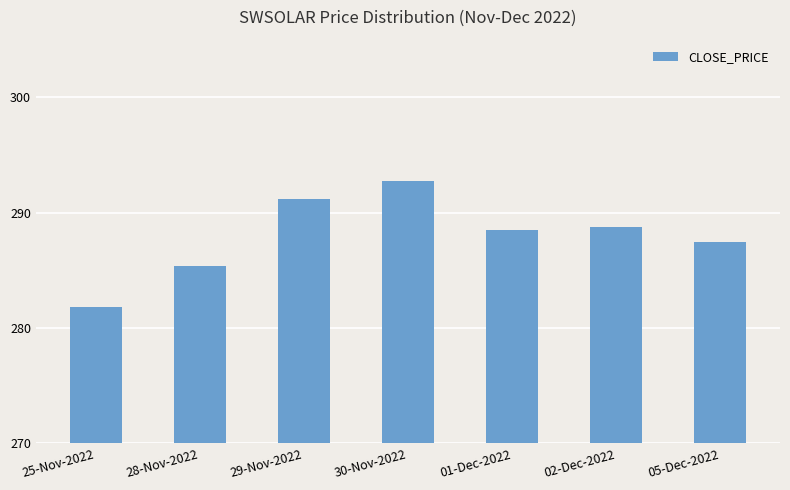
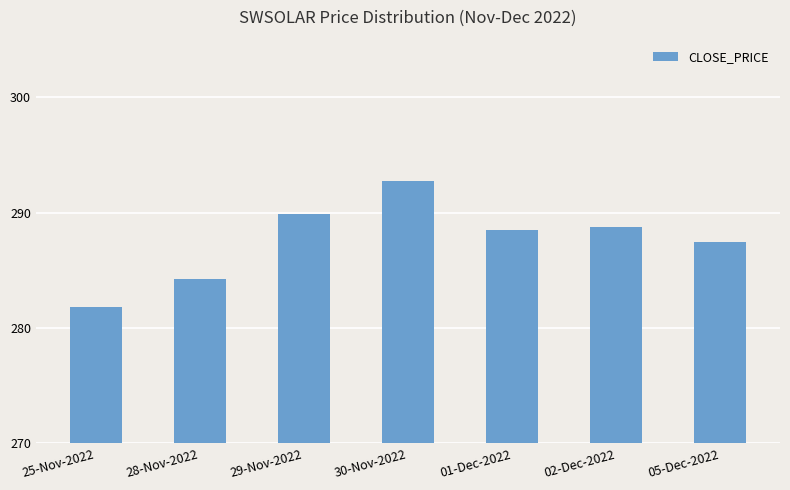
  {
    "25-Nov-2022": 281.8,
-   "28-Nov-2022": 285.4,
-   "29-Nov-2022": 291.2,
+   "28-Nov-2022": 284.3,
+   "29-Nov-2022": 289.9,
    "30-Nov-2022": 292.8,
    "01-Dec-2022": 288.5,
    "02-Dec-2022": 288.8,
    "05-Dec-2022": 287.5
  }
